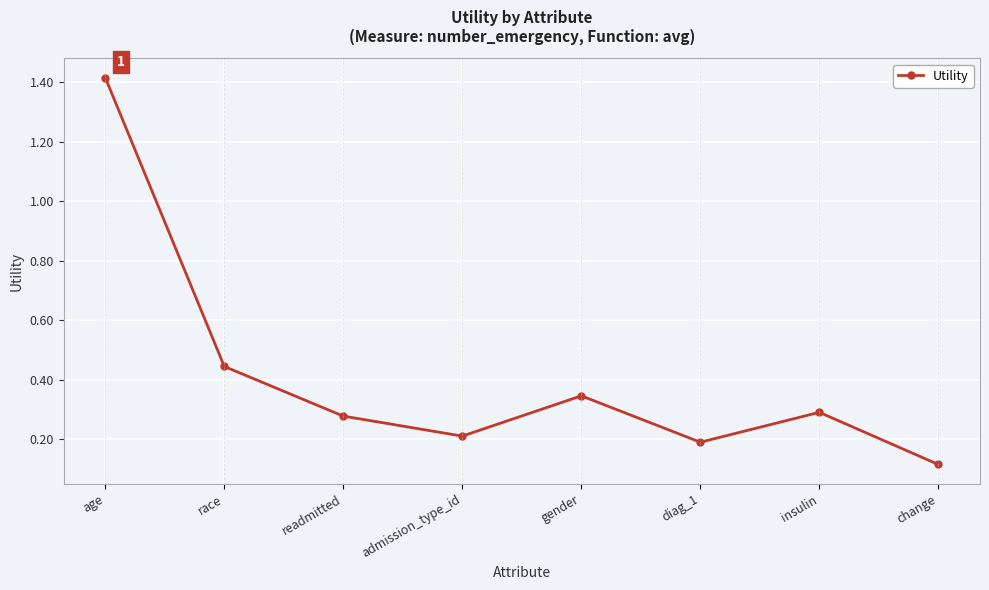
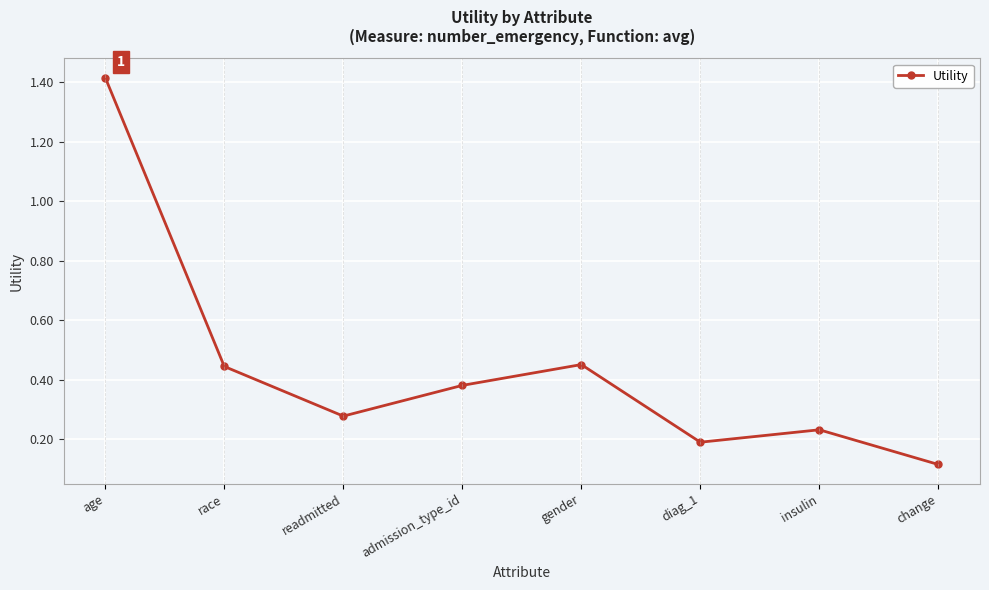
  {
    "race": 0.44,
    "readmitted": 0.28,
-   "admission_type_id": 0.21,
-   "gender": 0.35,
+   "admission_type_id": 0.38,
+   "gender": 0.45,
    "diag_1": 0.19,
-   "insulin": 0.29,
+   "insulin": 0.23,
    "change": 0.12
  }
